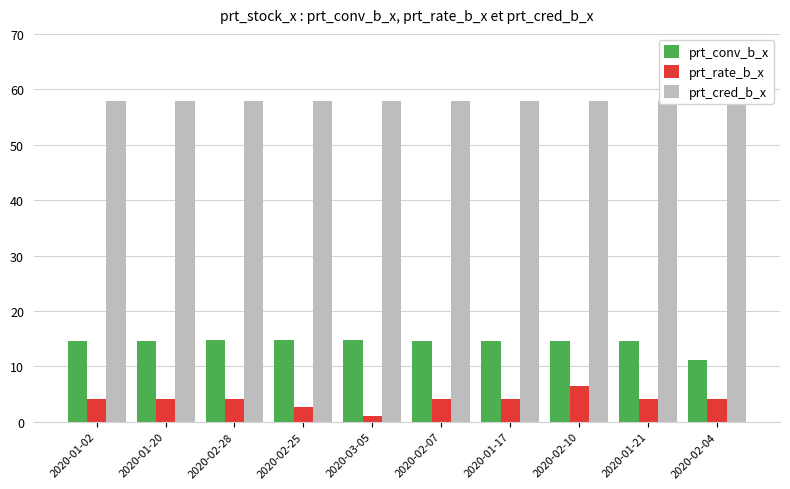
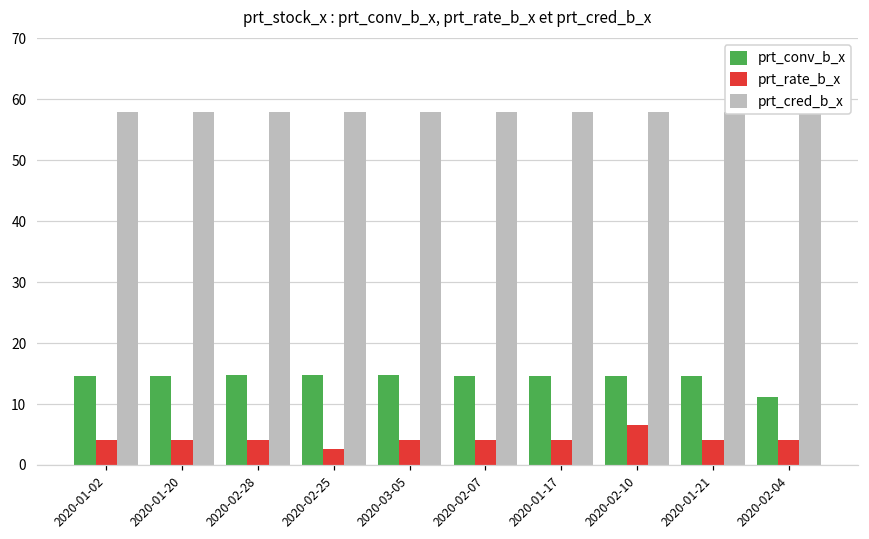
  {
    "prt_conv_b_x": {
      "2020-01-02": 15,
      "2020-01-20": 15,
      "2020-02-28": 15,
      "2020-02-25": 15,
      "2020-03-05": 15,
      "2020-02-07": 15,
      "2020-01-17": 15,
      "2020-02-10": 15,
      "2020-01-21": 15,
      "2020-02-04": 11
    },
    "prt_rate_b_x": {
      "2020-01-02": 4,
      "2020-01-20": 4,
      "2020-02-28": 4,
      "2020-02-25": 3,
-     "2020-03-05": 1,
+     "2020-03-05": 4,
      "2020-02-07": 4,
      "2020-01-17": 4,
      "2020-02-10": 7,
      "2020-01-21": 4,
      "2020-02-04": 4
    },
    "prt_cred_b_x": {
      "2020-01-02": 58,
      "2020-01-20": 58,
      "2020-02-28": 58,
      "2020-02-25": 58,
      "2020-03-05": 58,
      "2020-02-07": 58,
      "2020-01-17": 58,
      "2020-02-10": 58
    }
  }
